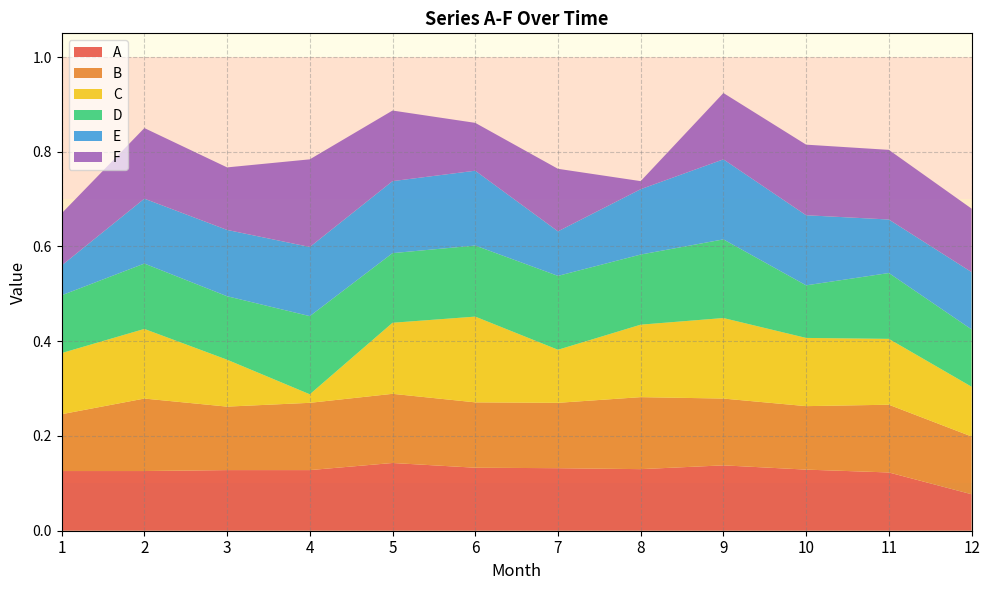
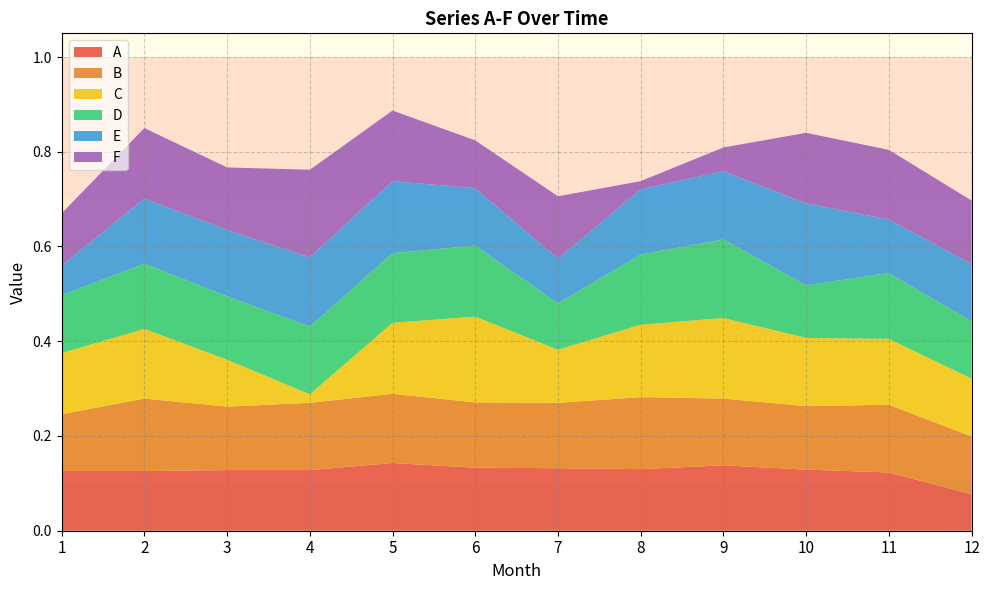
  {
    "C": {
      "1": 0.13,
      "2": 0.15,
      "3": 0.10,
      "4": 0.02,
      "5": 0.15,
      "6": 0.18,
      "7": 0.11,
      "8": 0.15,
      "9": 0.17,
      "10": 0.14,
      "11": 0.14,
-     "12": 0.10
+     "12": 0.12
    },
    "D": {
      "1": 0.12,
      "2": 0.14,
      "3": 0.13,
-     "4": 0.17,
+     "4": 0.14,
      "5": 0.15,
      "6": 0.15,
-     "7": 0.16,
+     "7": 0.10,
      "8": 0.15,
      "9": 0.17,
      "10": 0.11,
      "11": 0.14,
      "12": 0.12
    },
    "E": {
      "1": 0.06,
      "2": 0.14,
      "3": 0.14,
      "4": 0.15,
      "5": 0.15,
-     "6": 0.16,
+     "6": 0.12,
      "7": 0.09,
      "8": 0.14,
-     "9": 0.17,
-     "10": 0.15,
+     "9": 0.14,
+     "10": 0.17,
      "11": 0.11,
      "12": 0.12
    },
    "F": {
      "1": 0.11,
      "2": 0.15,
      "3": 0.13,
      "4": 0.18,
      "5": 0.15,
      "6": 0.10,
      "7": 0.13,
      "8": 0.02,
-     "9": 0.14,
+     "9": 0.05,
      "10": 0.15,
      "11": 0.15,
      "12": 0.13
    }
  }
